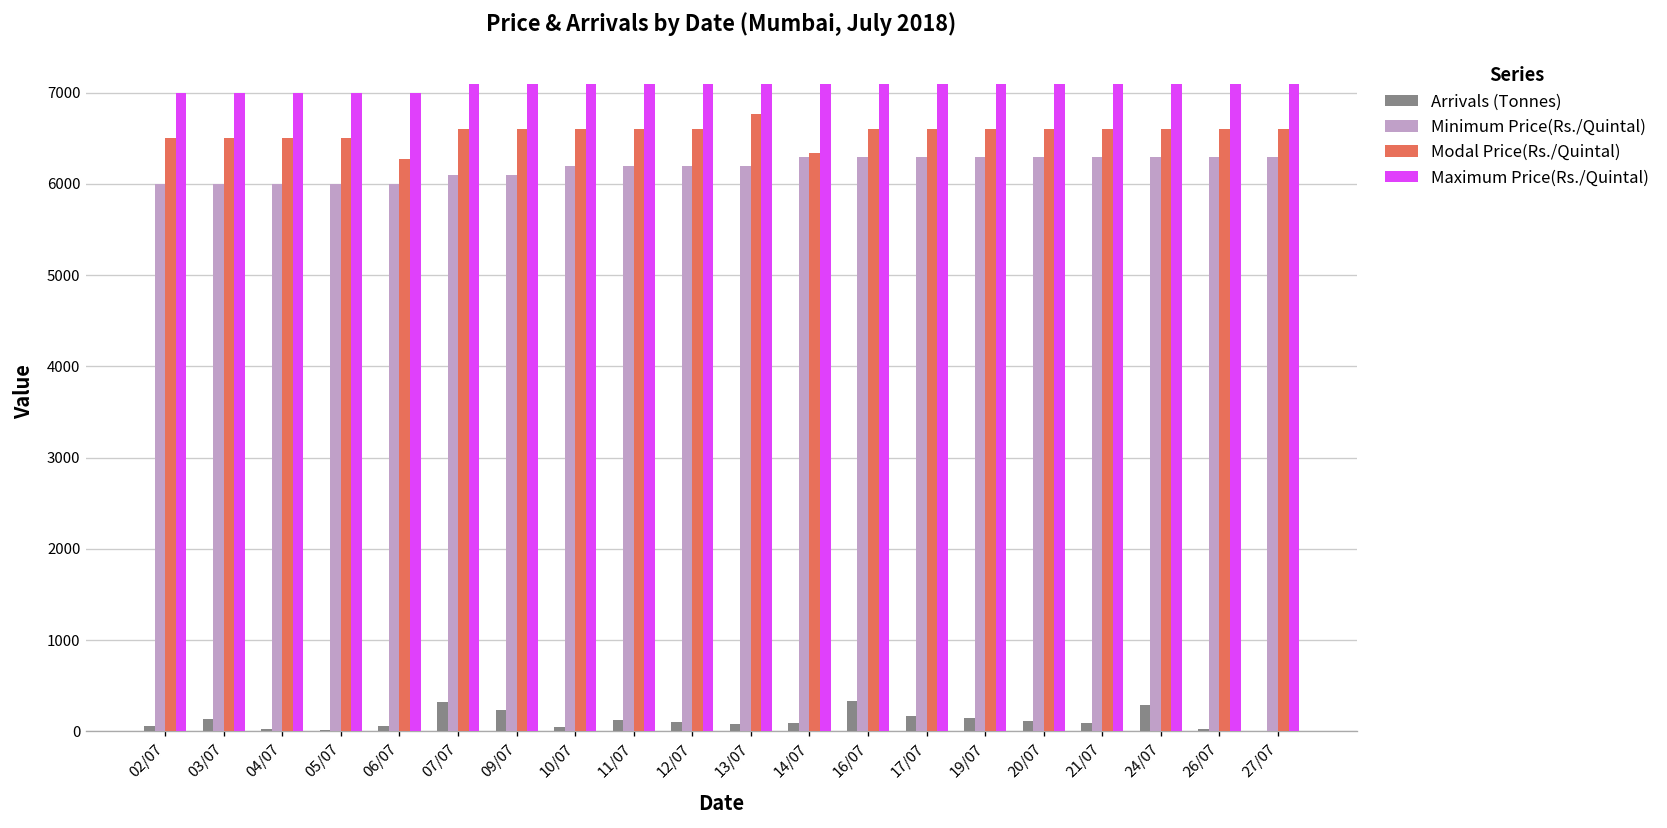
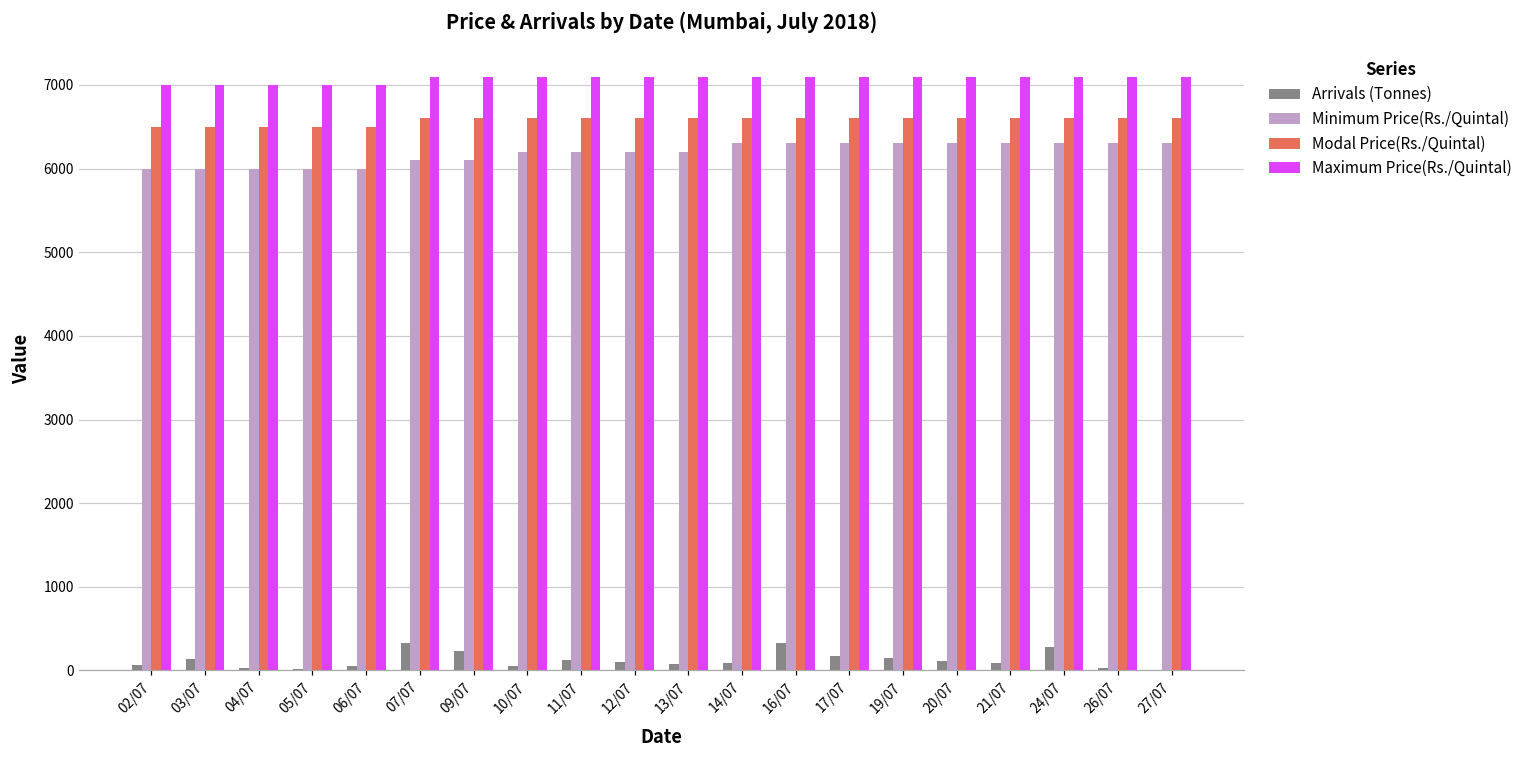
  {
    "Arrivals (Tonnes)": {
      "02/07": 100,
      "03/07": 100,
      "06/07": 100,
      "07/07": 300,
      "09/07": 200,
      "10/07": 0,
      "11/07": 100,
      "12/07": 100,
      "13/07": 100,
      "14/07": 100,
      "16/07": 300,
      "17/07": 200,
      "19/07": 200,
      "20/07": 100,
      "21/07": 100,
      "24/07": 300
    },
    "Minimum Price(Rs./Quintal)": {
      "02/07": 6000,
      "03/07": 6000,
      "04/07": 6000,
      "05/07": 6000,
      "06/07": 6000,
      "07/07": 6100,
      "09/07": 6100,
      "10/07": 6200,
      "11/07": 6200,
      "12/07": 6200,
      "13/07": 6200,
      "14/07": 6300,
      "16/07": 6300,
      "17/07": 6300,
      "19/07": 6300,
      "20/07": 6300,
      "21/07": 6300,
      "24/07": 6300,
      "26/07": 6300,
      "27/07": 6300
    },
    "Modal Price(Rs./Quintal)": {
      "02/07": 6500,
      "03/07": 6500,
      "04/07": 6500,
      "05/07": 6500,
-     "06/07": 6300,
+     "06/07": 6500,
      "07/07": 6600,
      "09/07": 6600,
      "10/07": 6600,
      "11/07": 6600,
      "12/07": 6600,
-     "13/07": 6800,
-     "14/07": 6300,
+     "13/07": 6600,
+     "14/07": 6600,
      "16/07": 6600,
      "17/07": 6600,
      "19/07": 6600,
      "20/07": 6600,
      "21/07": 6600,
      "24/07": 6600,
      "26/07": 6600,
      "27/07": 6600
    },
    "Maximum Price(Rs./Quintal)": {
      "02/07": 7000,
      "03/07": 7000,
      "04/07": 7000,
      "05/07": 7000,
      "06/07": 7000,
      "07/07": 7100,
      "09/07": 7100,
      "10/07": 7100,
      "11/07": 7100,
      "12/07": 7100,
      "13/07": 7100,
      "14/07": 7100,
      "16/07": 7100,
      "17/07": 7100,
      "19/07": 7100,
      "20/07": 7100,
      "21/07": 7100,
      "24/07": 7100,
      "26/07": 7100,
      "27/07": 7100
    }
  }
